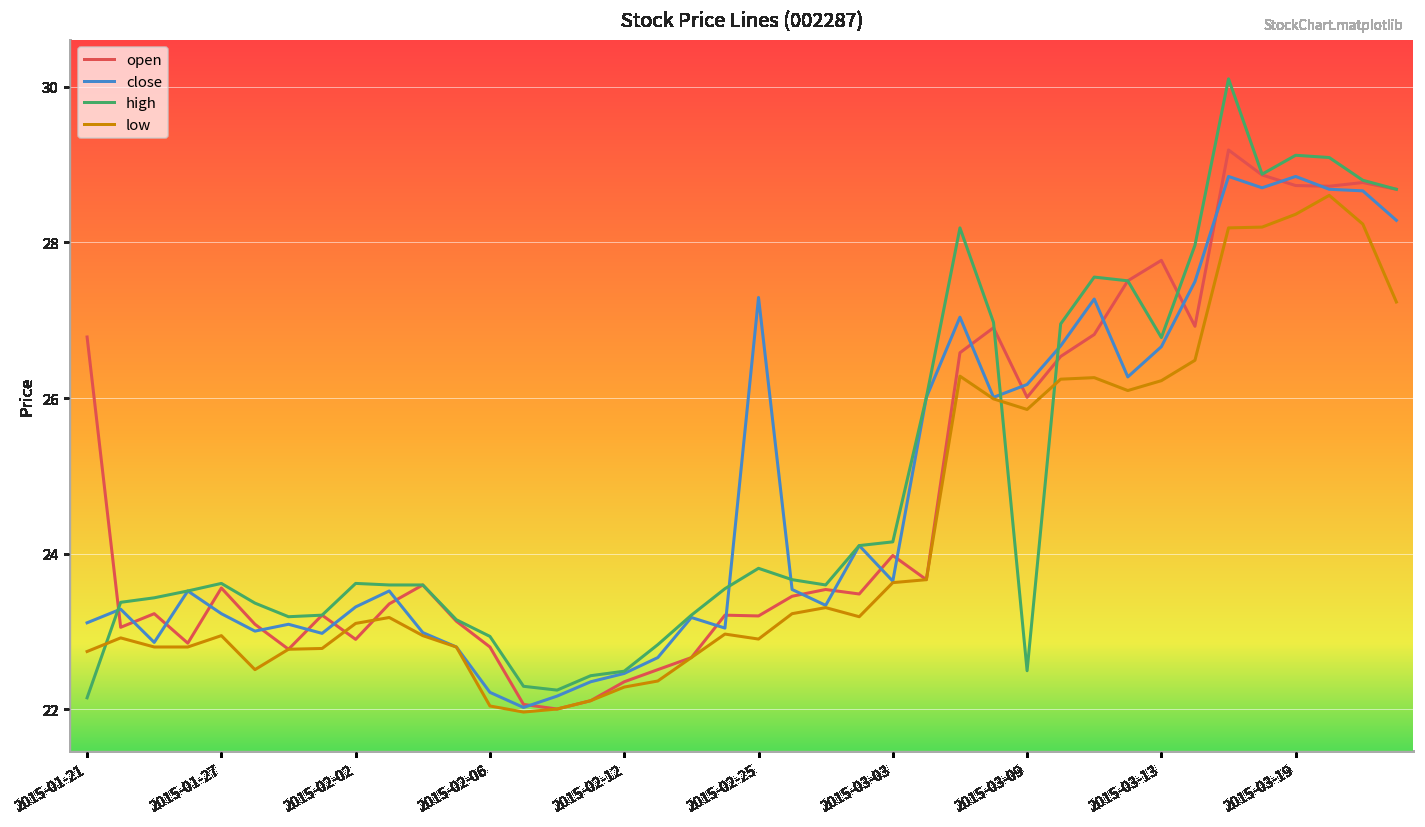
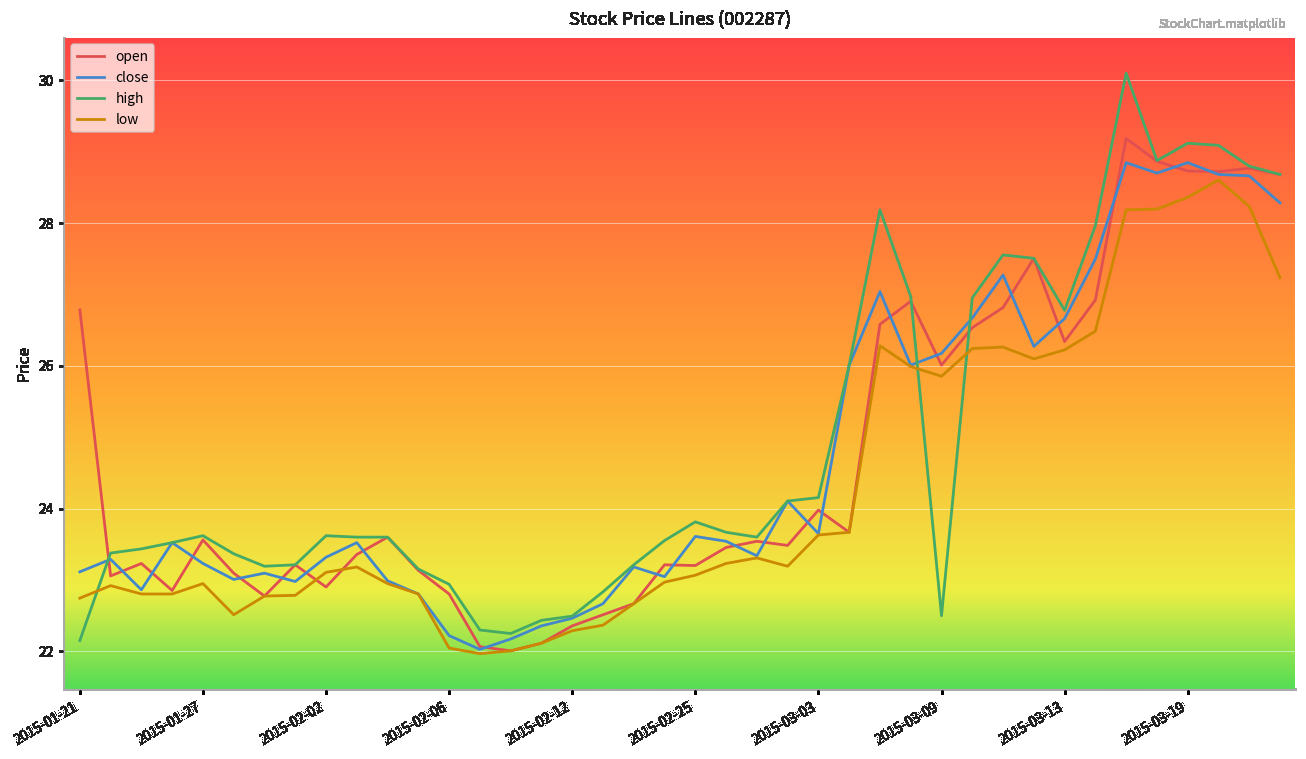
  {
    "open": {
      "2015-01-21": 26.8,
      "2015-01-27": 23.6,
      "2015-02-02": 22.9,
      "2015-02-06": 22.8,
      "2015-02-12": 22.4,
      "2015-02-25": 23.2,
      "2015-03-03": 24.0,
      "2015-03-09": 26.0,
-     "2015-03-13": 27.8,
+     "2015-03-13": 26.3,
      "2015-03-19": 28.7
    },
    "close": {
      "2015-01-21": 23.1,
      "2015-01-27": 23.2,
      "2015-02-02": 23.3,
      "2015-02-06": 22.2,
-     "2015-02-25": 27.3,
+     "2015-02-25": 23.6,
      "2015-03-09": 26.2,
      "2015-03-13": 26.7,
      "2015-03-19": 28.8
    },
    "high": {
      "2015-01-21": 22.1,
      "2015-01-27": 23.6,
      "2015-02-02": 23.6,
      "2015-02-06": 22.9,
      "2015-02-25": 23.8,
      "2015-03-03": 24.2,
      "2015-03-09": 22.5,
      "2015-03-13": 26.8,
      "2015-03-19": 29.1
    },
    "low": {
      "2015-01-21": 22.7,
      "2015-01-27": 22.9,
      "2015-02-02": 23.1,
      "2015-02-06": 22.0,
      "2015-02-12": 22.3,
-     "2015-02-25": 22.9,
+     "2015-02-25": 23.1,
      "2015-03-09": 25.9,
      "2015-03-13": 26.2,
      "2015-03-19": 28.4
    }
  }
